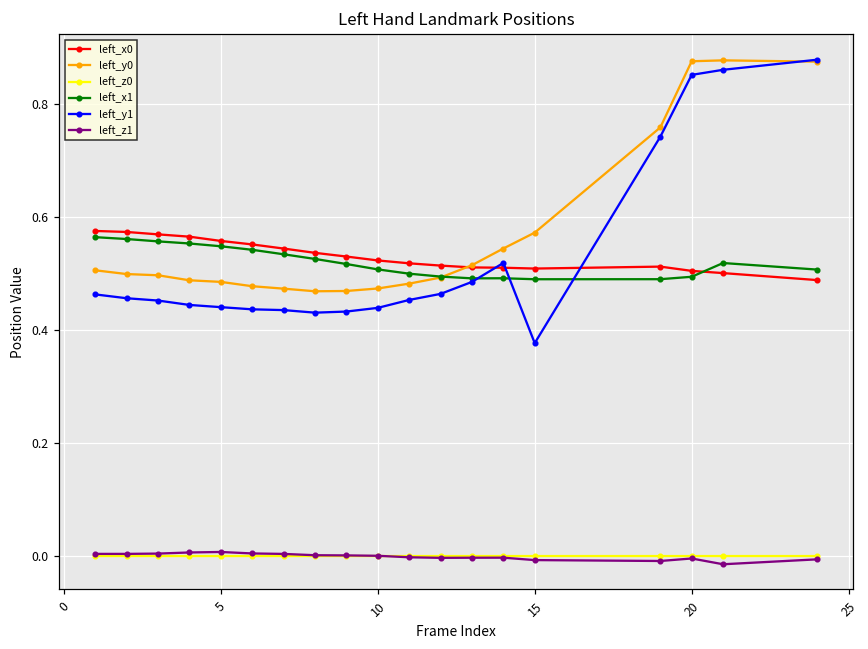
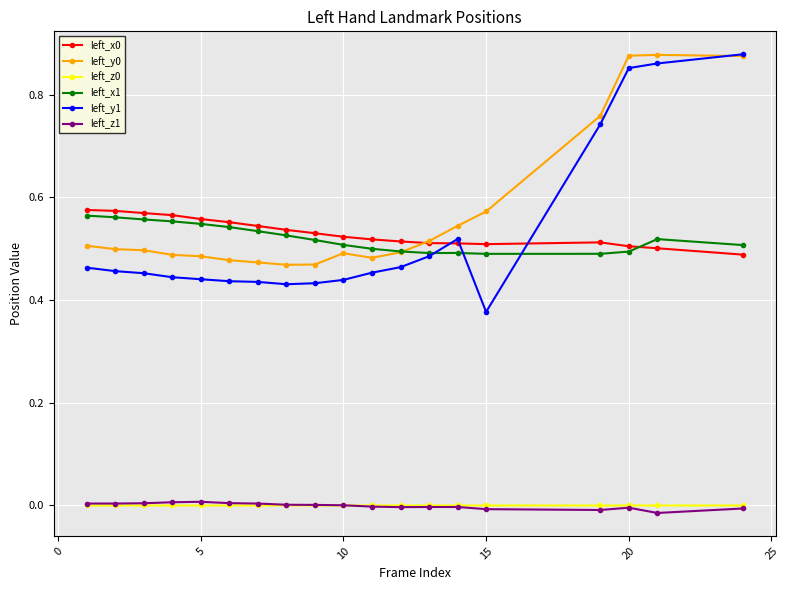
  {
    "left_x0": {
      "5": 0.56,
      "10": 0.52,
      "15": 0.51,
      "20": 0.50
    },
    "left_y0": {
      "5": 0.49,
-     "10": 0.47,
+     "10": 0.49,
      "15": 0.57,
      "20": 0.88
    },
    "left_z0": {
      "5": 0.00,
      "15": 0.00
    },
    "left_x1": {
      "5": 0.55,
      "10": 0.51,
      "15": 0.49,
      "20": 0.49
    },
    "left_y1": {
      "5": 0.44,
      "10": 0.44,
      "15": 0.38,
      "20": 0.85
    },
    "left_z1": {
      "5": 0.01,
      "15": -0.01
    }
  }
